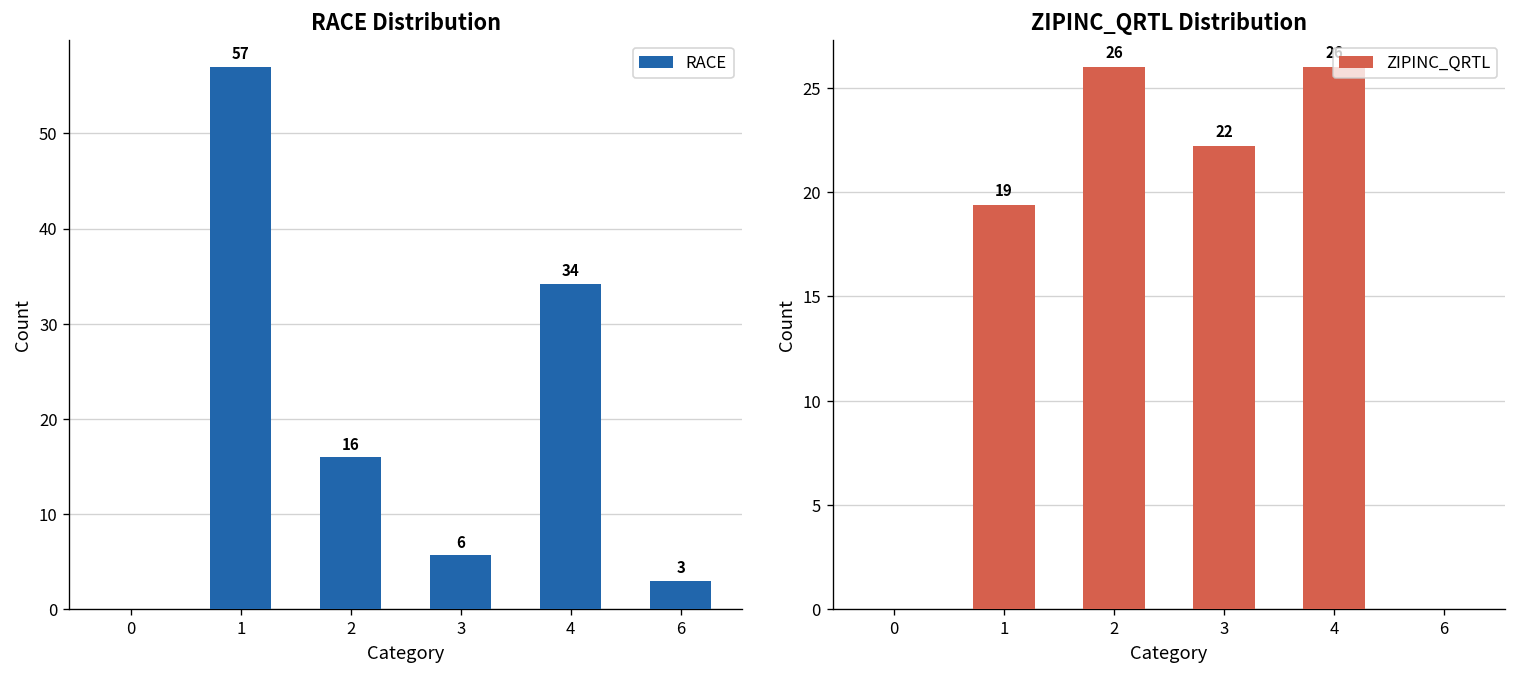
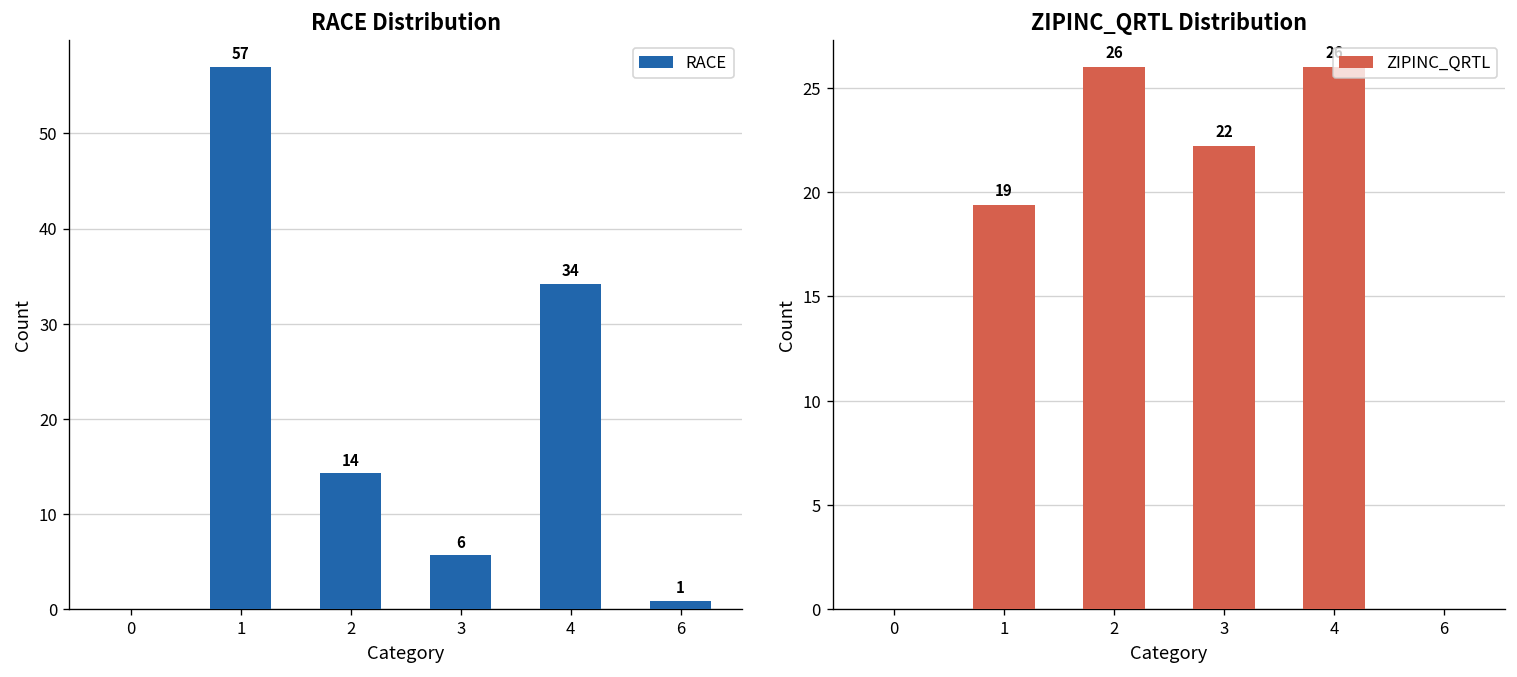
  {
    "RACE Distribution": {
      "1": 57,
-     "2": 16,
+     "2": 14,
      "3": 6,
      "4": 34,
-     "6": 3
+     "6": 1
    },
    "ZIPINC_QRTL Distribution": {
      "1": 19,
      "2": 26,
      "3": 22
    }
  }
